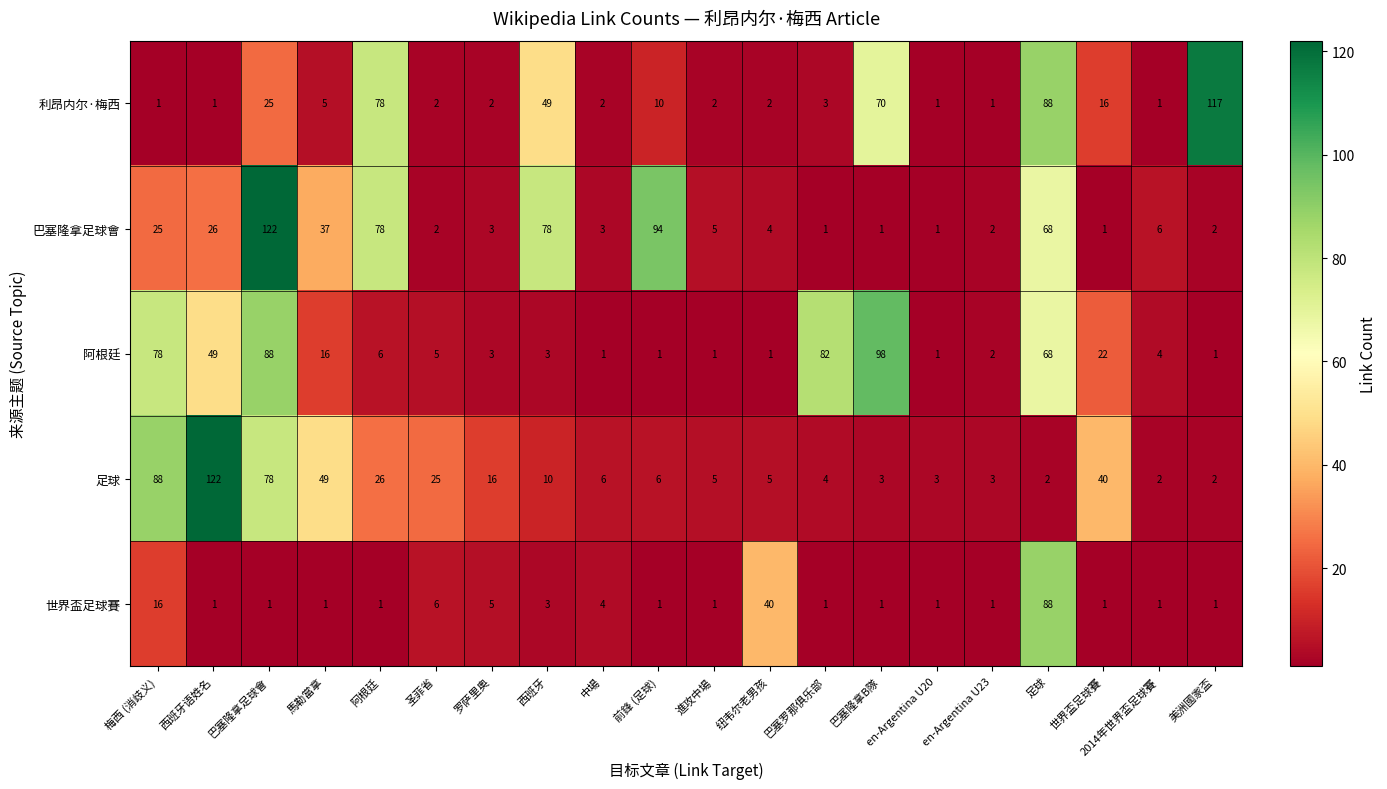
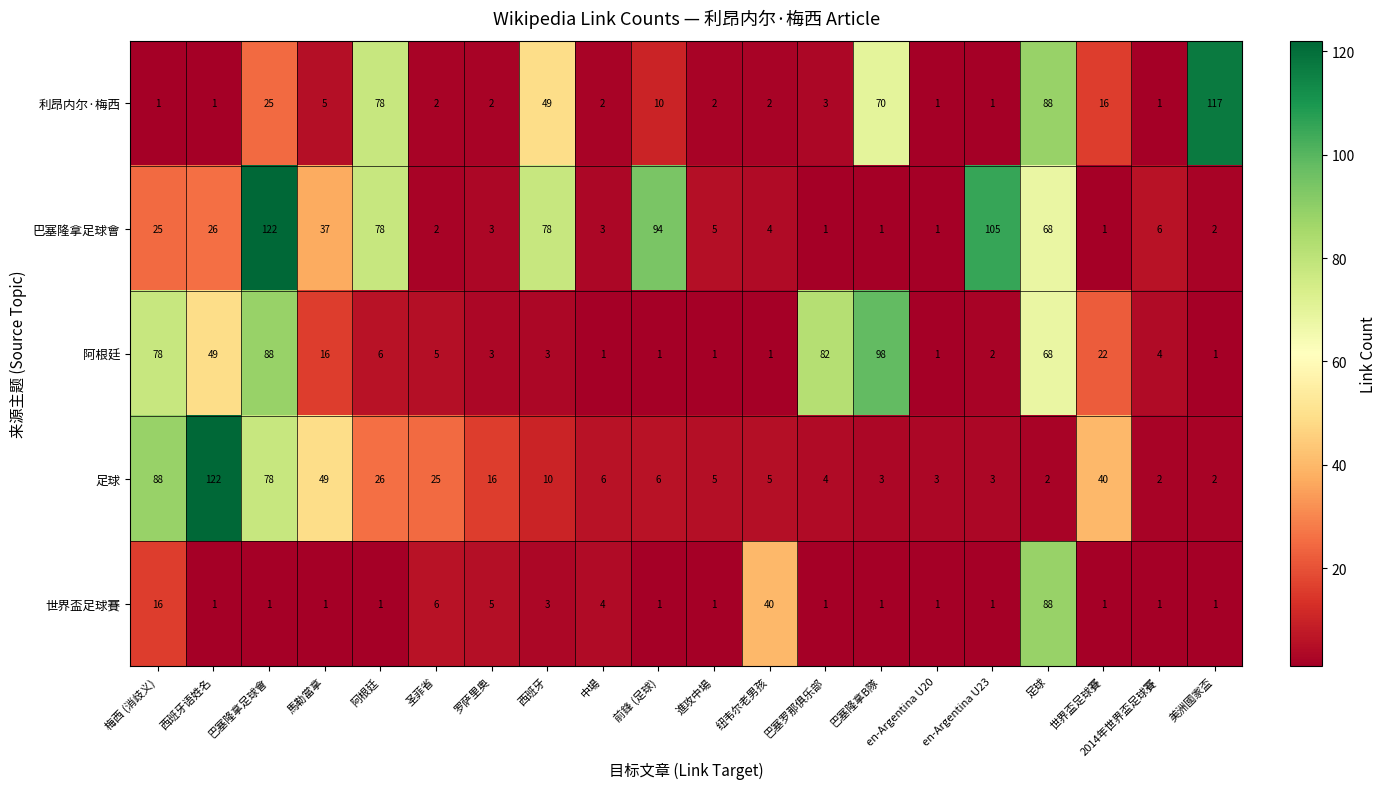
  {
    "利昂内尔·梅西": {
      "梅西 (消歧义)": 1,
      "西班牙语姓名": 1,
      "巴塞隆拿足球會": 25,
      "馬勒當拿": 5,
      "阿根廷": 78,
      "圣菲省": 2,
      "罗萨里奥": 2,
      "西班牙": 49,
      "中場": 2,
      "前鋒 (足球)": 10,
      "進攻中場": 2,
      "纽韦尔老男孩": 2,
      "巴塞罗那俱乐部": 3,
      "巴塞隆拿B隊": 70,
      "en-Argentina U20": 1,
      "en-Argentina U23": 1,
      "足球": 88,
      "世界盃足球賽": 16,
      "2014年世界盃足球賽": 1,
      "美洲國家盃": 117
    },
    "巴塞隆拿足球會": {
      "梅西 (消歧义)": 25,
      "西班牙语姓名": 26,
      "巴塞隆拿足球會": 122,
      "馬勒當拿": 37,
      "阿根廷": 78,
      "圣菲省": 2,
      "罗萨里奥": 3,
      "西班牙": 78,
      "中場": 3,
      "前鋒 (足球)": 94,
      "進攻中場": 5,
      "纽韦尔老男孩": 4,
      "巴塞罗那俱乐部": 1,
      "巴塞隆拿B隊": 1,
      "en-Argentina U20": 1,
-     "en-Argentina U23": 2,
+     "en-Argentina U23": 105,
      "足球": 68,
      "世界盃足球賽": 1,
      "2014年世界盃足球賽": 6,
      "美洲國家盃": 2
    },
    "阿根廷": {
      "梅西 (消歧义)": 78,
      "西班牙语姓名": 49,
      "巴塞隆拿足球會": 88,
      "馬勒當拿": 16,
      "阿根廷": 6,
      "圣菲省": 5,
      "罗萨里奥": 3,
      "西班牙": 3,
      "中場": 1,
      "前鋒 (足球)": 1,
      "進攻中場": 1,
      "纽韦尔老男孩": 1,
      "巴塞罗那俱乐部": 82,
      "巴塞隆拿B隊": 98,
      "en-Argentina U20": 1,
      "en-Argentina U23": 2,
      "足球": 68,
      "世界盃足球賽": 22,
      "2014年世界盃足球賽": 4,
      "美洲國家盃": 1
    },
    "足球": {
      "梅西 (消歧义)": 88,
      "西班牙语姓名": 122,
      "巴塞隆拿足球會": 78,
      "馬勒當拿": 49,
      "阿根廷": 26,
      "圣菲省": 25,
      "罗萨里奥": 16,
      "西班牙": 10,
      "中場": 6,
      "前鋒 (足球)": 6,
      "進攻中場": 5,
      "纽韦尔老男孩": 5,
      "巴塞罗那俱乐部": 4,
      "巴塞隆拿B隊": 3,
      "en-Argentina U20": 3,
      "en-Argentina U23": 3,
      "足球": 2,
      "世界盃足球賽": 40,
      "2014年世界盃足球賽": 2,
      "美洲國家盃": 2
    },
    "世界盃足球賽": {
      "梅西 (消歧义)": 16,
      "西班牙语姓名": 1,
      "巴塞隆拿足球會": 1,
      "馬勒當拿": 1,
      "阿根廷": 1,
      "圣菲省": 6,
      "罗萨里奥": 5,
      "西班牙": 3,
      "中場": 4,
      "前鋒 (足球)": 1,
      "進攻中場": 1,
      "纽韦尔老男孩": 40,
      "巴塞罗那俱乐部": 1,
      "巴塞隆拿B隊": 1,
      "en-Argentina U20": 1,
      "en-Argentina U23": 1,
      "足球": 88,
      "世界盃足球賽": 1,
      "2014年世界盃足球賽": 1,
      "美洲國家盃": 1
    }
  }
